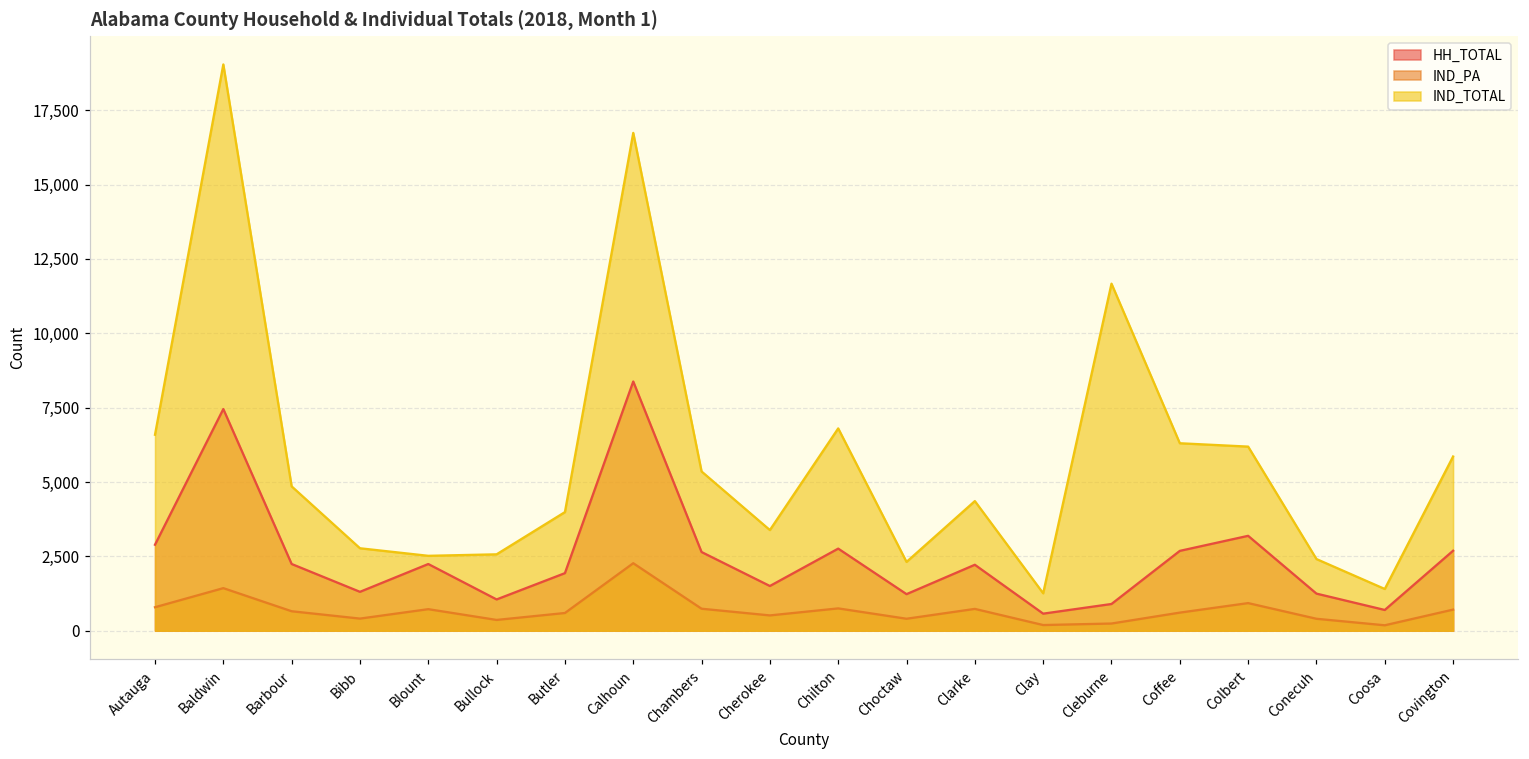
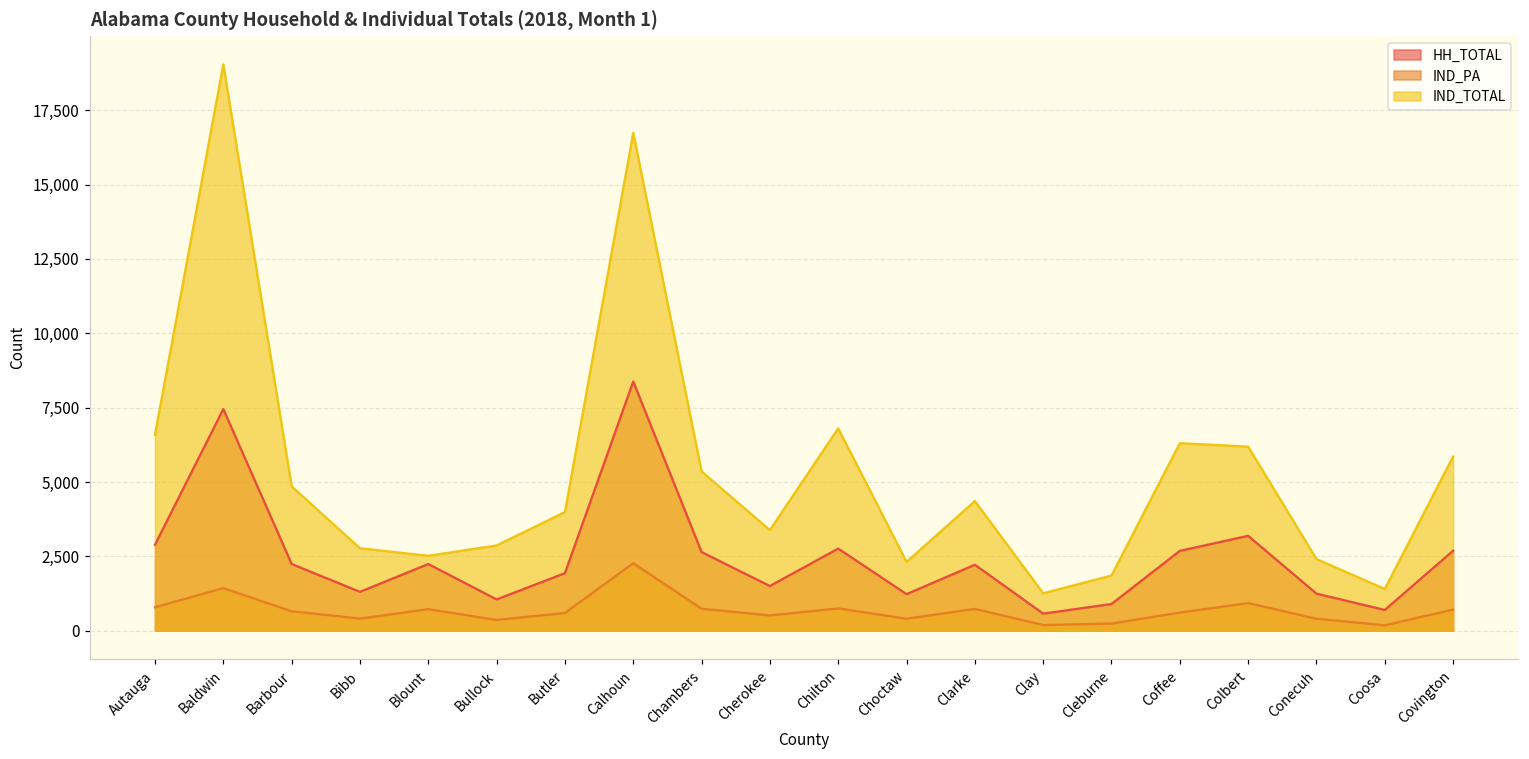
  {
    "IND_TOTAL": {
      "Autauga": "6,600",
      "Baldwin": "19,000",
      "Barbour": "4,900",
      "Bibb": "2,800",
      "Blount": "2,500",
-     "Bullock": "2,600",
+     "Bullock": "2,900",
      "Butler": "4,000",
      "Calhoun": "16,700",
      "Chambers": "5,400",
      "Cherokee": "3,400",
      "Chilton": "6,800",
      "Choctaw": "2,300",
      "Clarke": "4,400",
      "Clay": "1,300",
-     "Cleburne": "11,700",
+     "Cleburne": "1,900",
      "Coffee": "6,300",
      "Colbert": "6,200",
      "Conecuh": "2,400",
      "Coosa": "1,400",
      "Covington": "5,900"
    }
  }
